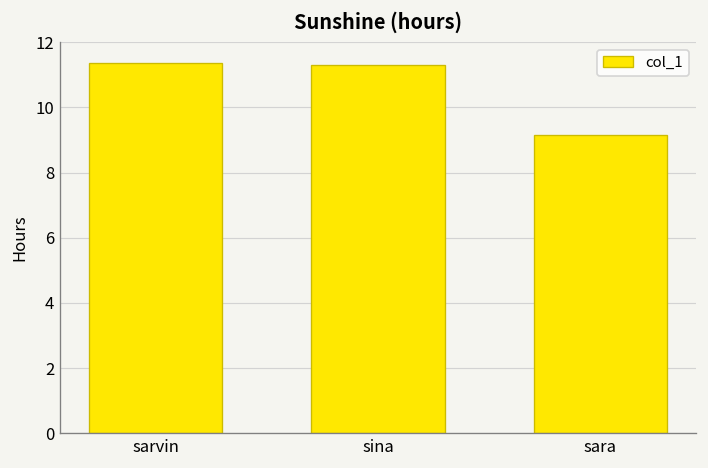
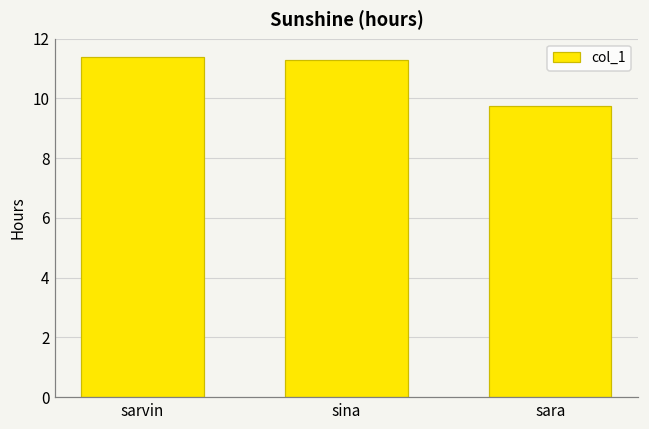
  {
    "sarvin": 11.4,
    "sina": 11.3,
-   "sara": 9.2
+   "sara": 9.8
  }
